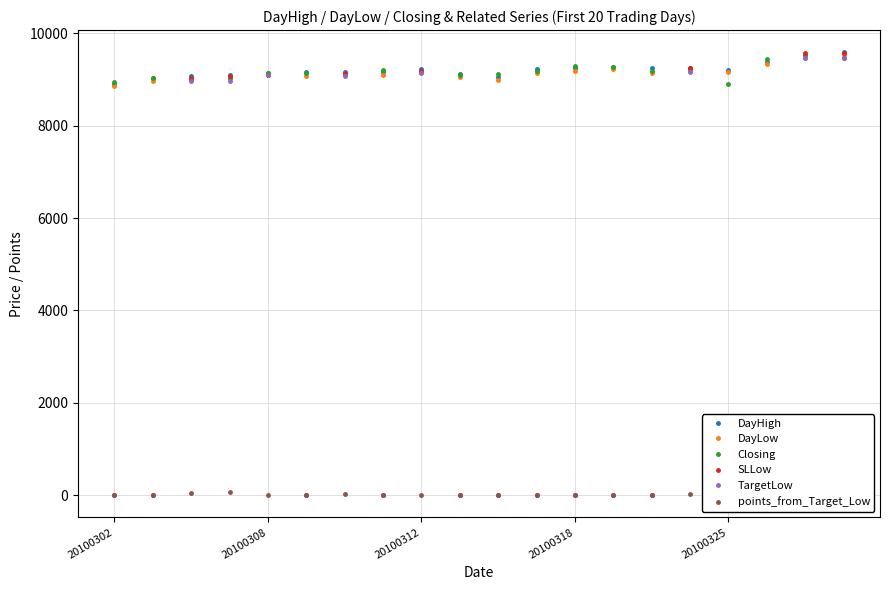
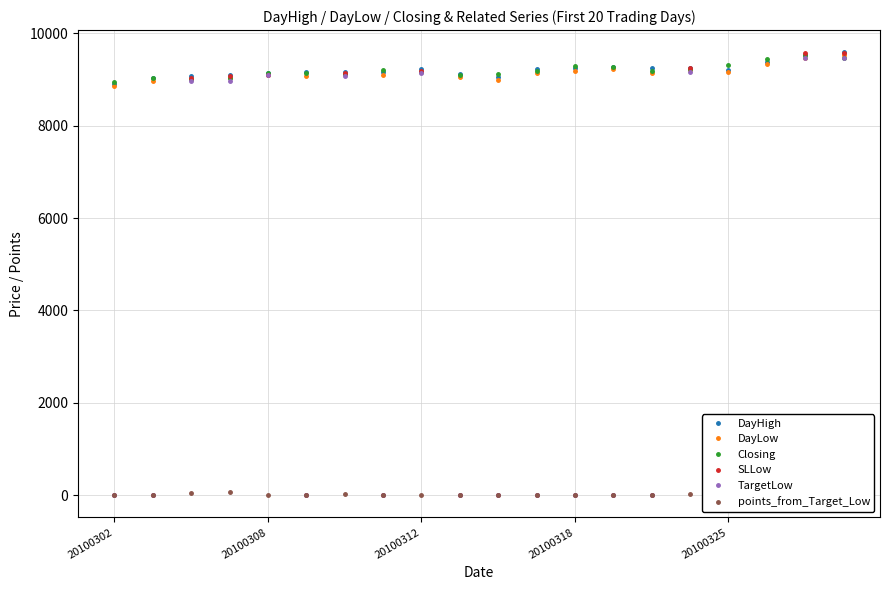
  {
    "DayLow": {
      "20100318": 9200
    },
    "Closing": {
-     "20100325": 8900
+     "20100325": 9300
    },
    "points_from_Target_Low": {
      "20100308": 0,
      "20100312": 0
    }
  }
